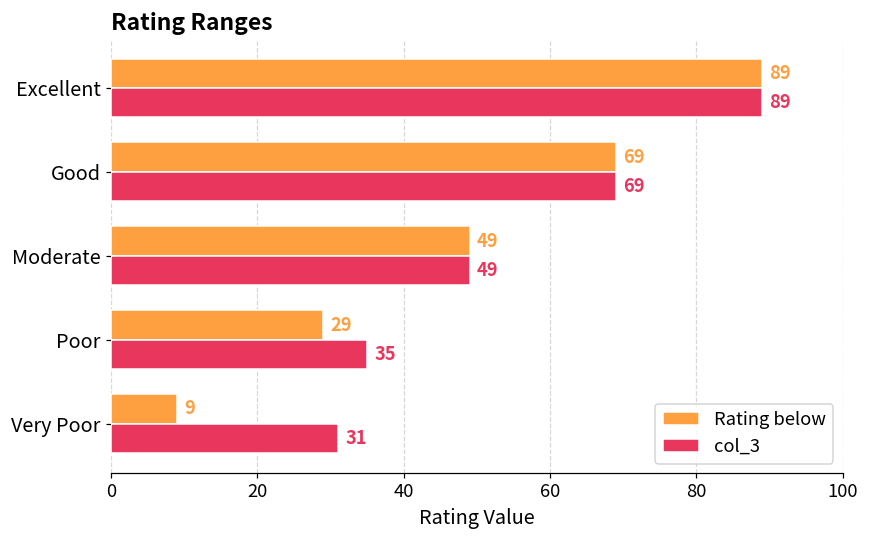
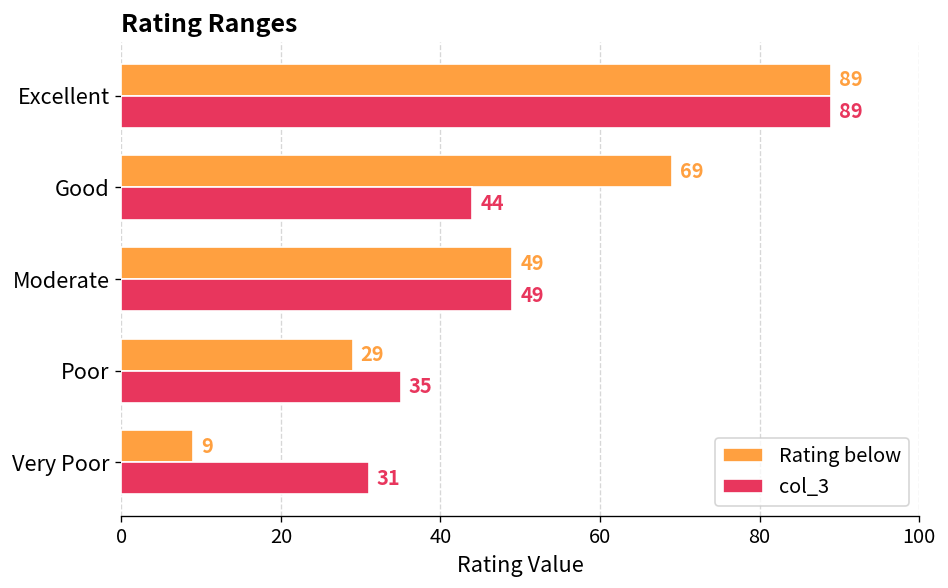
  {
    "Rating below": {
      "Excellent": 89,
      "Good": 69,
      "Moderate": 49,
      "Poor": 29,
      "Very Poor": 9
    },
    "col_3": {
      "Excellent": 89,
-     "Good": 69,
+     "Good": 44,
      "Moderate": 49,
      "Poor": 35,
      "Very Poor": 31
    }
  }
